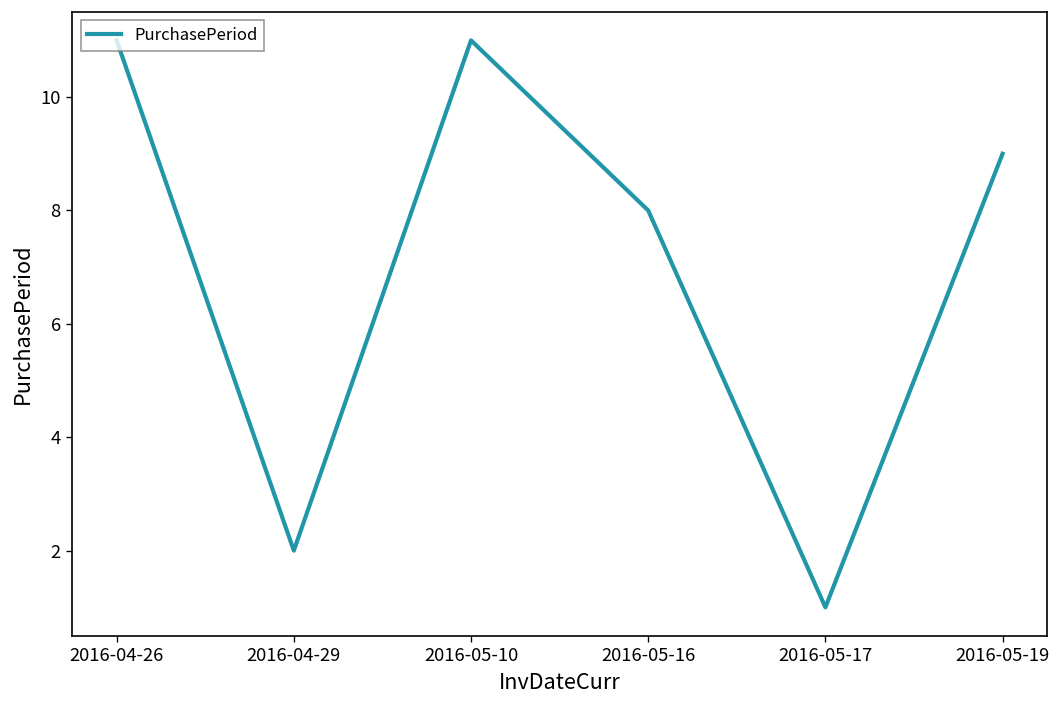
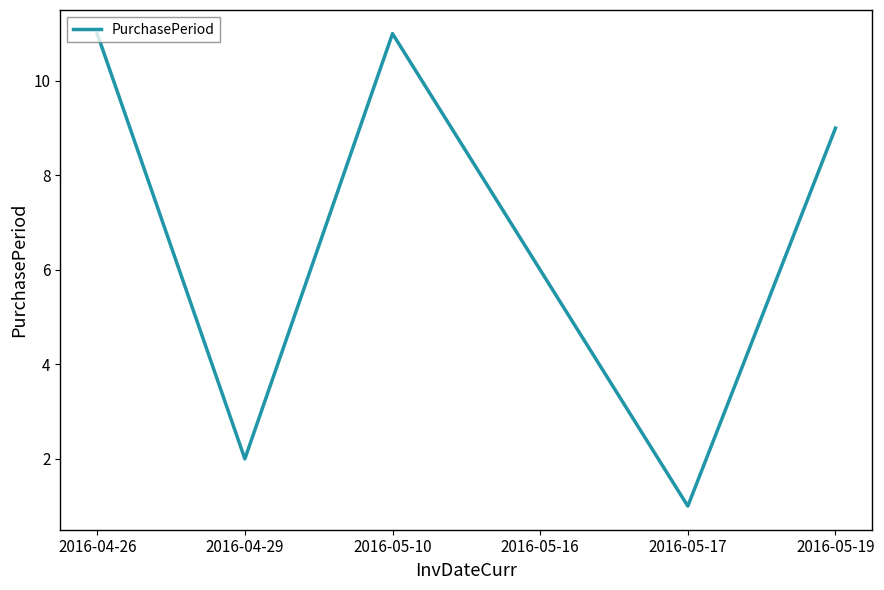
  {
    "2016-04-29": 2,
    "2016-05-10": 11,
-   "2016-05-16": 8,
+   "2016-05-16": 6,
    "2016-05-17": 1,
    "2016-05-19": 9
  }
